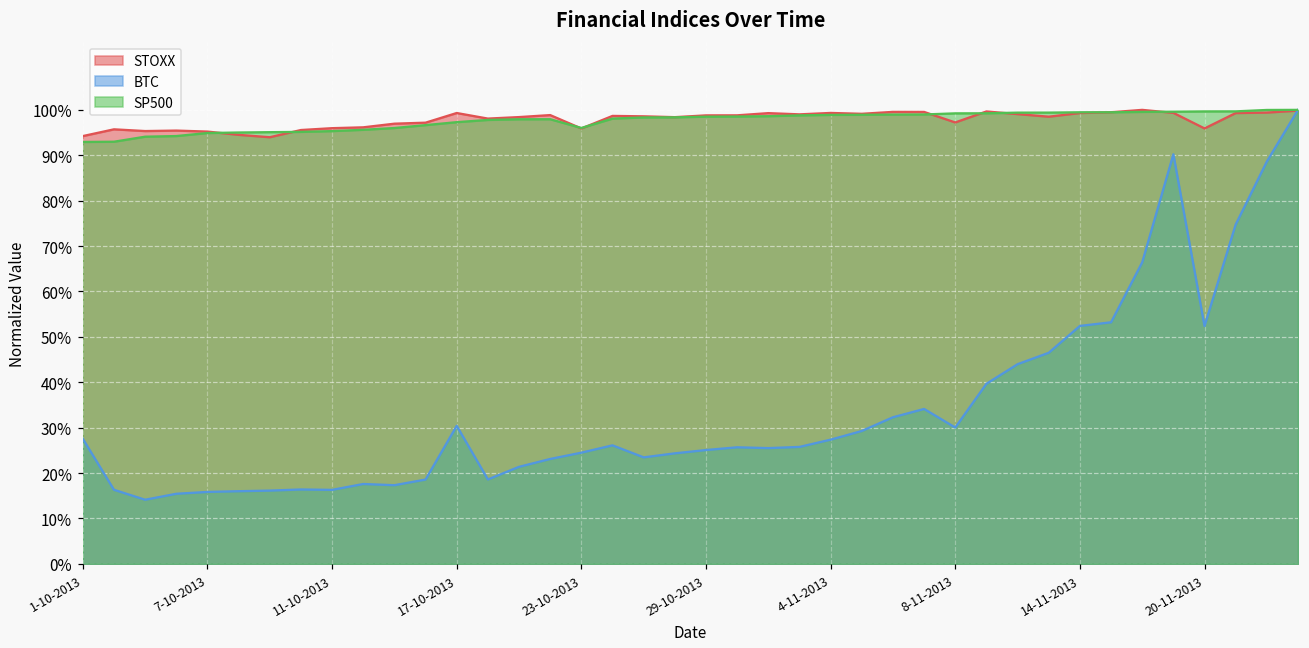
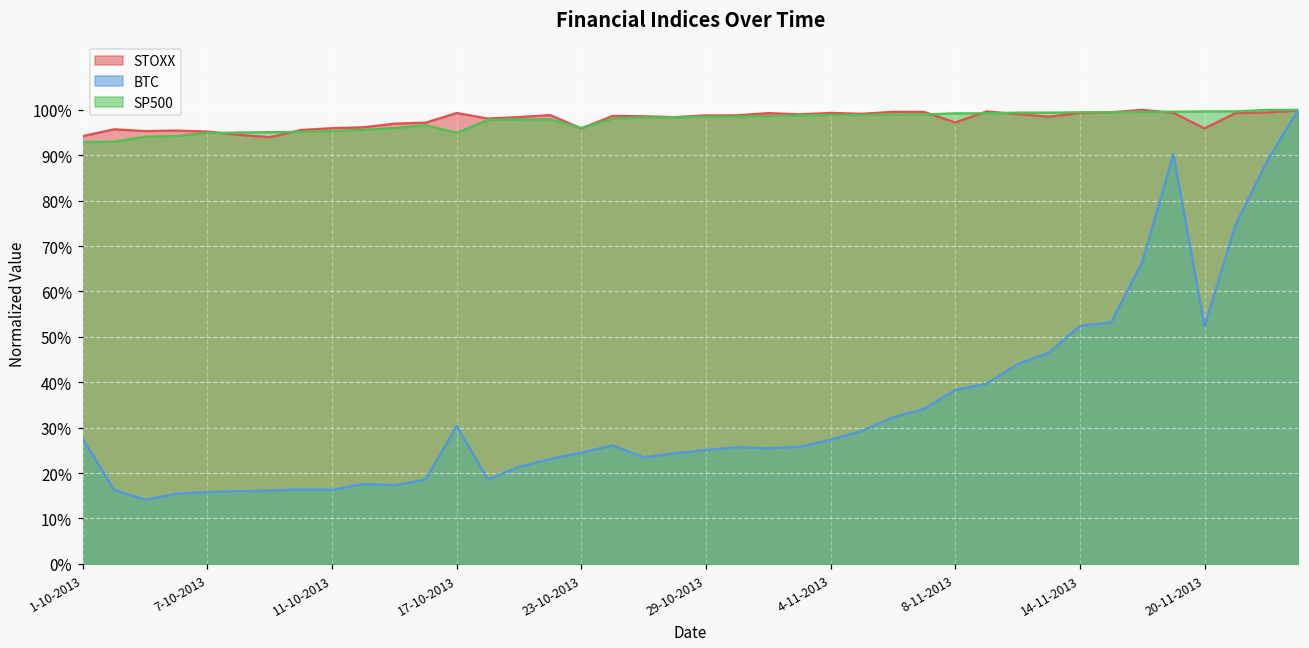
  {
    "STOXX": {
      "1-10-2013": "94%",
      "11-10-2013": "96%",
      "17-10-2013": "99%",
      "8-11-2013": "97%",
      "20-11-2013": "96%"
    },
    "BTC": {
      "1-10-2013": "28%",
      "7-10-2013": "16%",
      "11-10-2013": "16%",
      "17-10-2013": "30%",
      "23-10-2013": "24%",
      "29-10-2013": "25%",
      "4-11-2013": "27%",
-     "8-11-2013": "30%",
+     "8-11-2013": "38%",
      "14-11-2013": "52%",
      "20-11-2013": "52%"
    },
    "SP500": {
      "1-10-2013": "93%",
      "11-10-2013": "95%",
-     "17-10-2013": "97%",
+     "17-10-2013": "95%",
      "8-11-2013": "99%",
      "20-11-2013": "100%"
    }
  }
